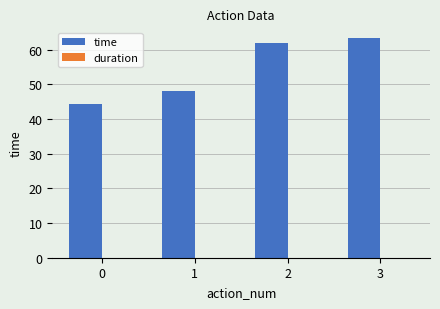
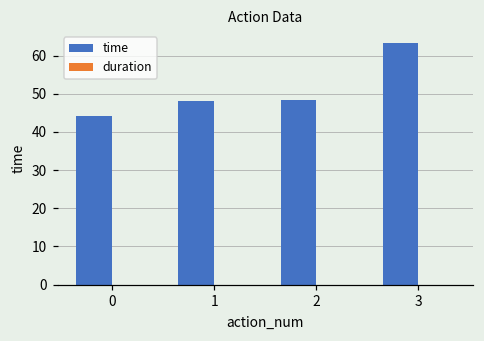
  {
    "time": {
      "0": 44,
      "1": 48,
-     "2": 62,
+     "2": 48,
      "3": 63
    },
    "duration": {
      "0": 0,
      "1": 0,
      "2": 0,
      "3": 0
    }
  }
